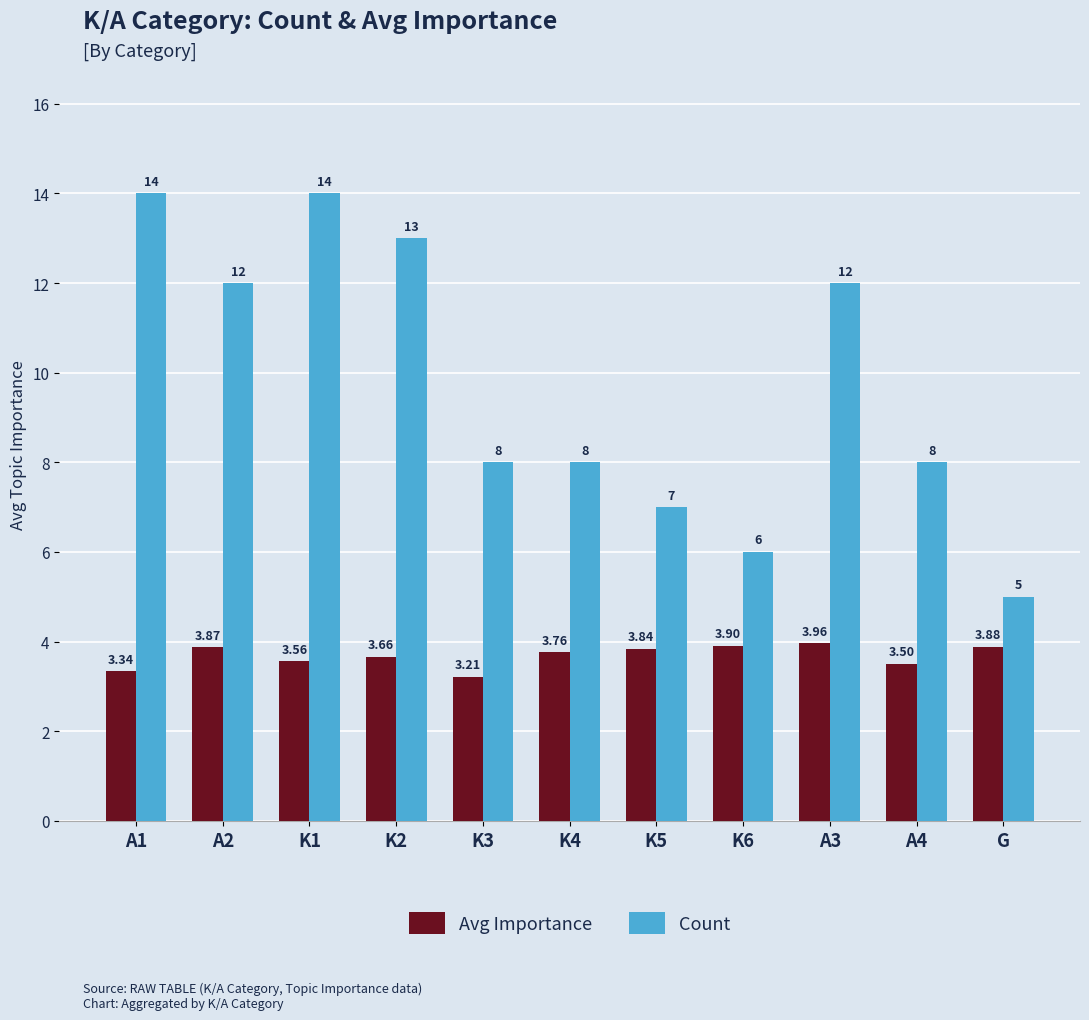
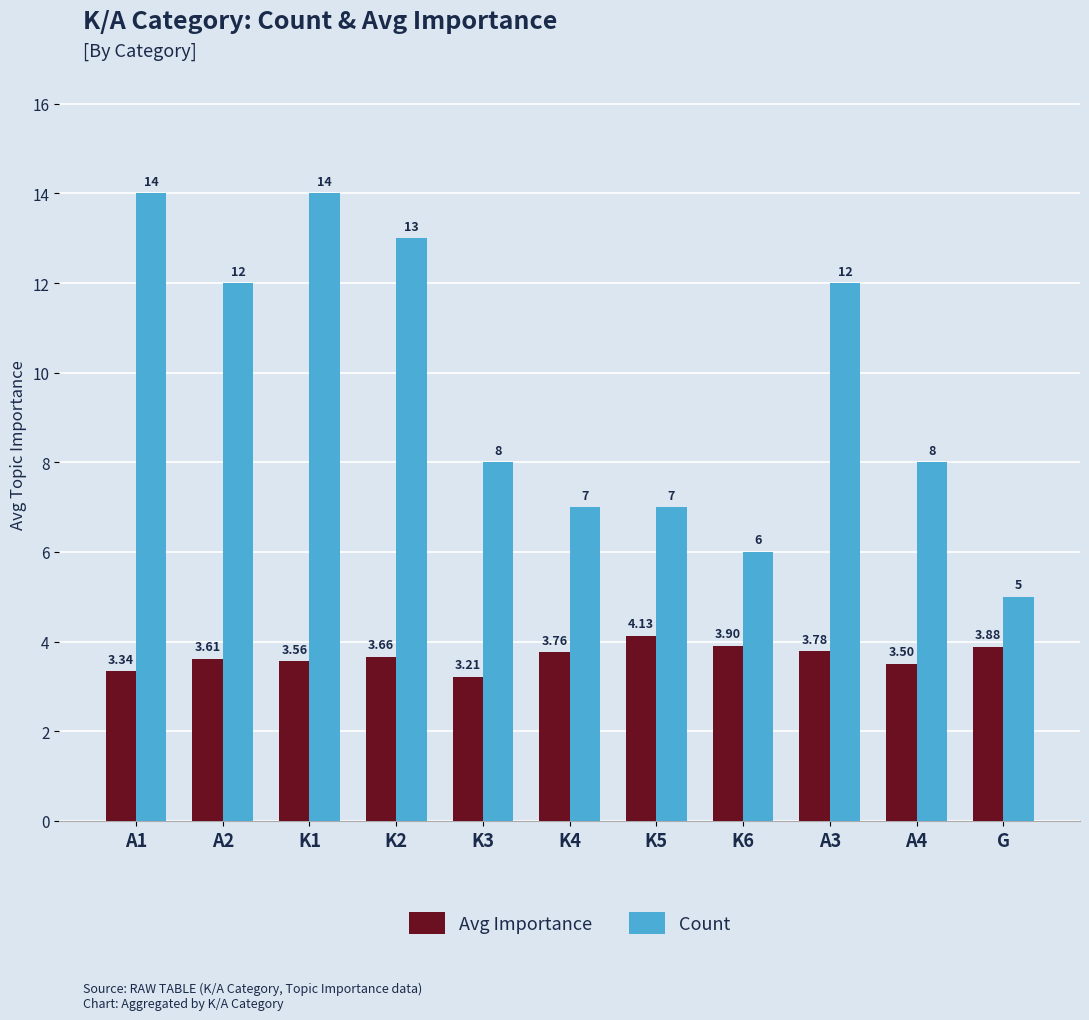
  {
    "Avg Importance": {
      "A1": 3.34,
-     "A2": 3.87,
+     "A2": 3.61,
      "K1": 3.56,
      "K2": 3.66,
      "K3": 3.21,
      "K4": 3.76,
-     "K5": 3.84,
+     "K5": 4.13,
      "K6": 3.90,
-     "A3": 3.96,
+     "A3": 3.78,
      "A4": 3.50,
      "G": 3.88
    },
    "Count": {
      "A1": 14,
      "A2": 12,
      "K1": 14,
      "K2": 13,
      "K3": 8,
-     "K4": 8,
+     "K4": 7,
      "K5": 7,
      "K6": 6,
      "A3": 12,
      "A4": 8,
      "G": 5
    }
  }
